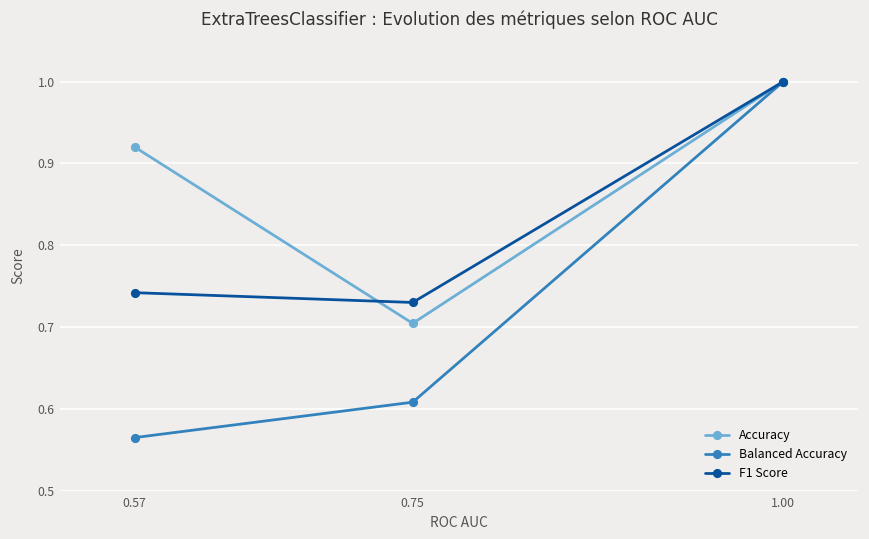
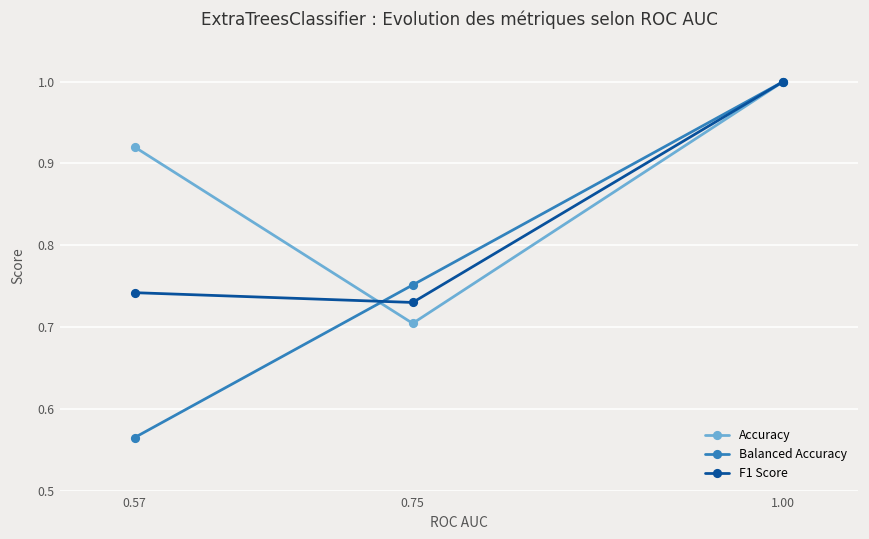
  {
    "Accuracy": {
      "0.57": 0.92,
      "0.75": 0.70
    },
    "Balanced Accuracy": {
      "0.57": 0.57,
-     "0.75": 0.61
+     "0.75": 0.75
    },
    "F1 Score": {
      "0.57": 0.74,
      "0.75": 0.73
    }
  }
